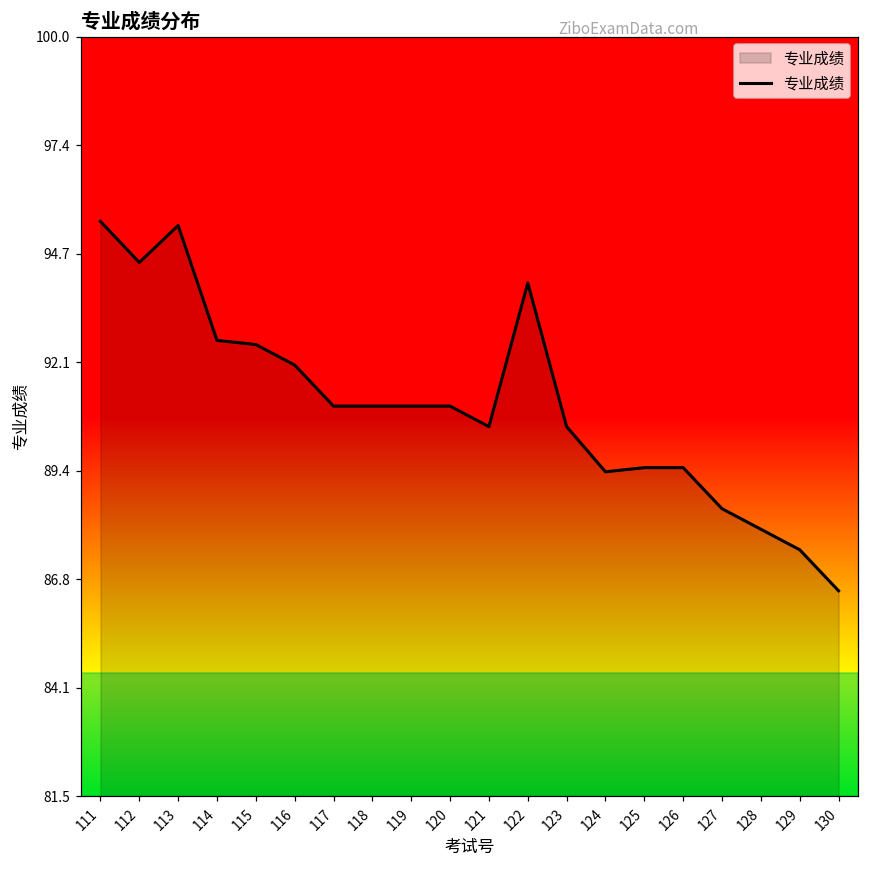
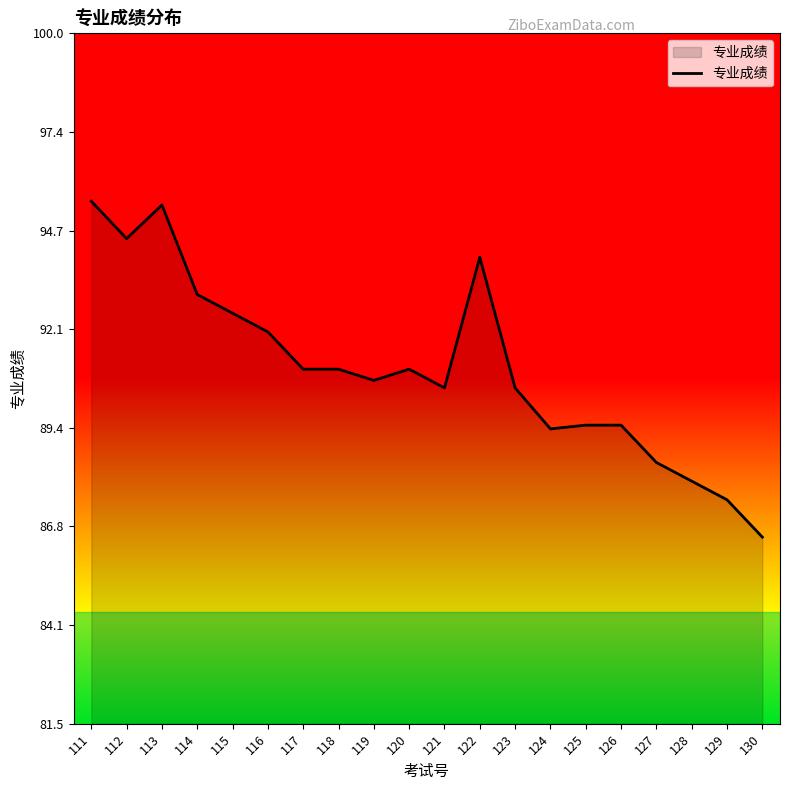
  {
    "111": 95.5,
    "112": 94.5,
    "113": 95.4,
-   "114": 92.6,
+   "114": 93.0,
    "115": 92.5,
    "116": 92.0,
    "117": 91.0,
    "118": 91.0,
-   "119": 91.0,
+   "119": 90.7,
    "120": 91.0,
    "121": 90.5,
    "122": 94.0,
    "123": 90.5,
    "124": 89.4,
    "125": 89.5,
    "126": 89.5,
    "127": 88.5,
    "128": 88.0,
    "129": 87.5,
    "130": 86.5
  }
